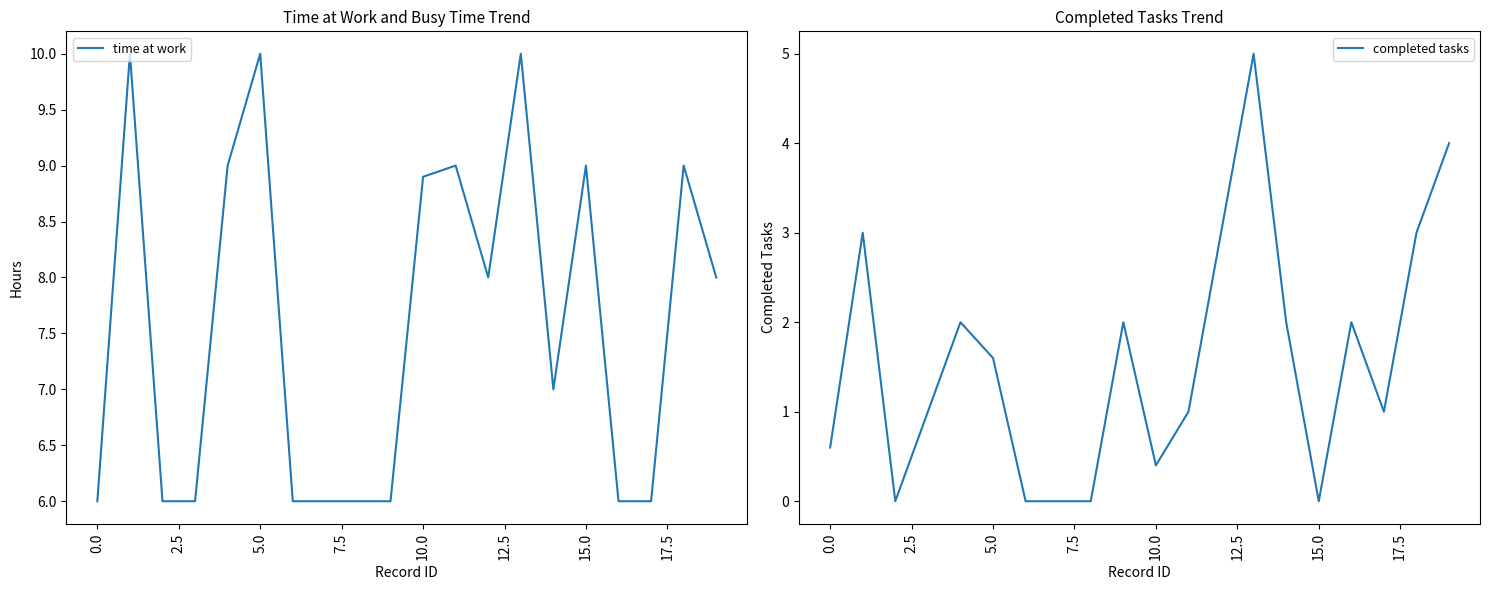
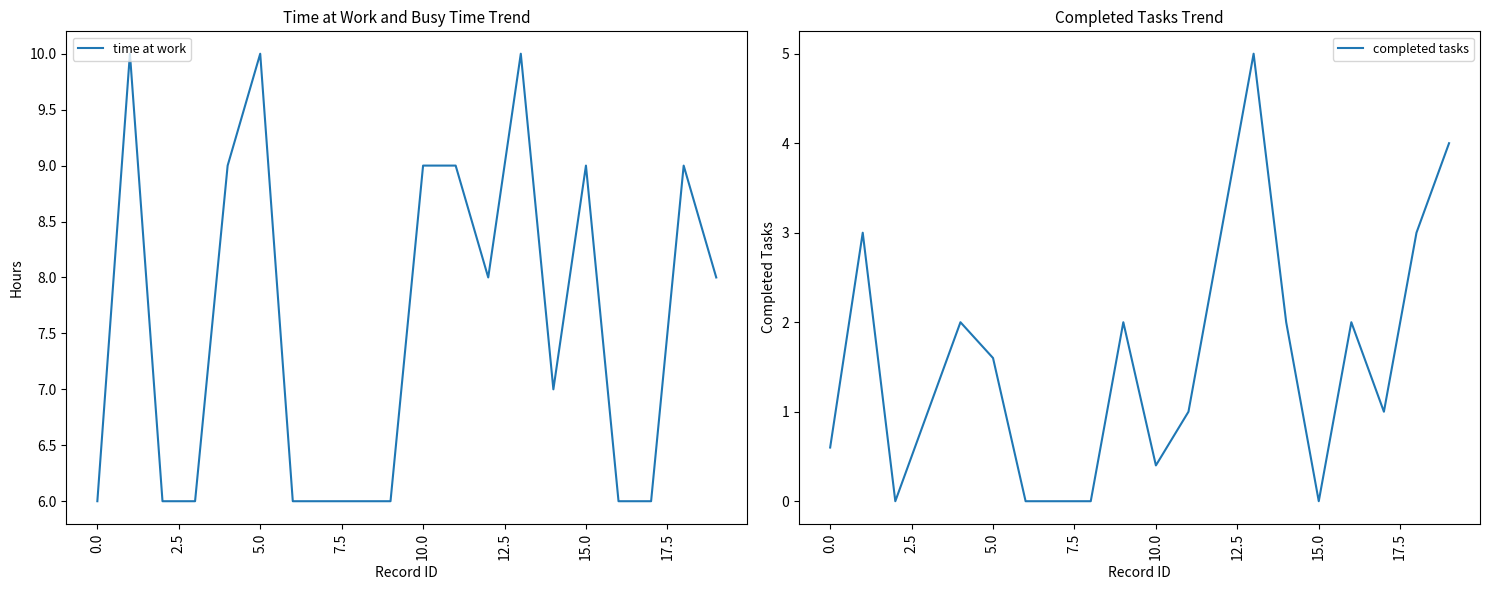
  {
    "Time at Work and Busy Time Trend": {
      "0.0": 6.0,
      "5.0": 10.0,
-     "10.0": 8.9,
+     "10.0": 9.0,
      "15.0": 9.0
    },
    "Completed Tasks Trend": {
      "0.0": 0.6,
      "5.0": 1.6,
      "10.0": 0.4,
      "15.0": 0.0
    }
  }
